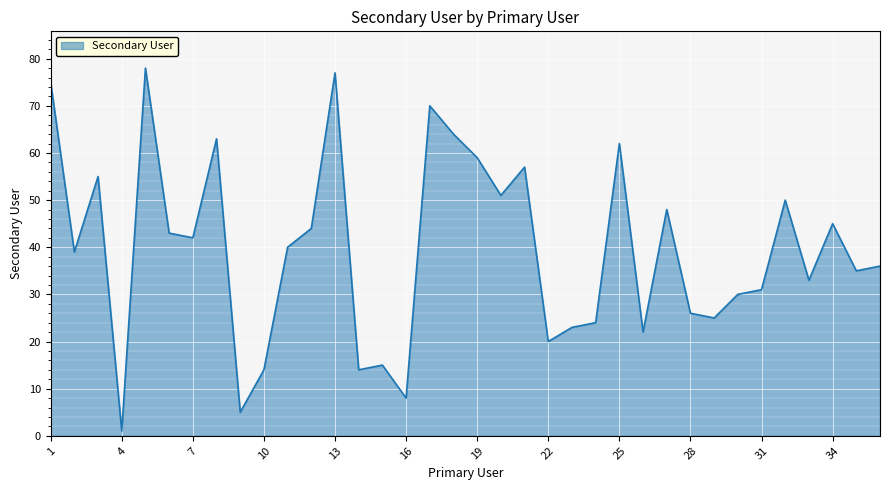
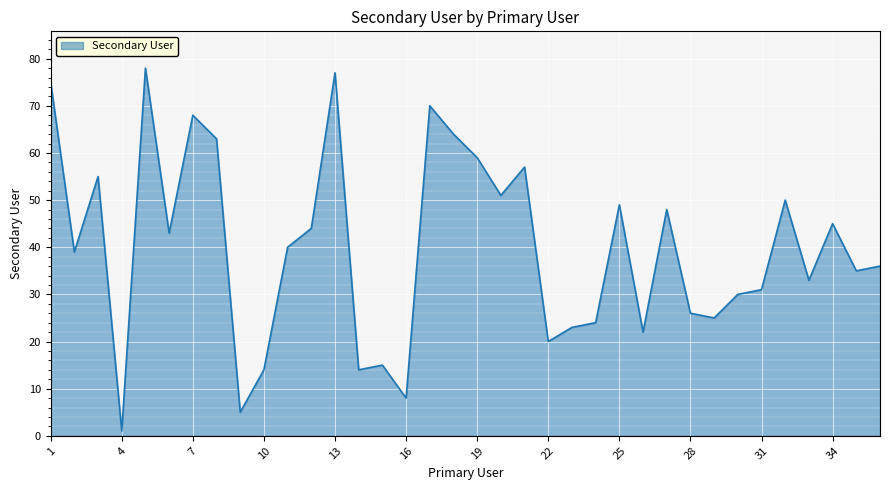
  {
    "1": 75,
    "4": 1,
-   "7": 42,
+   "7": 68,
    "10": 14,
    "13": 77,
    "16": 8,
    "19": 59,
    "22": 20,
-   "25": 62,
+   "25": 49,
    "28": 26,
    "31": 31,
    "34": 45
  }
